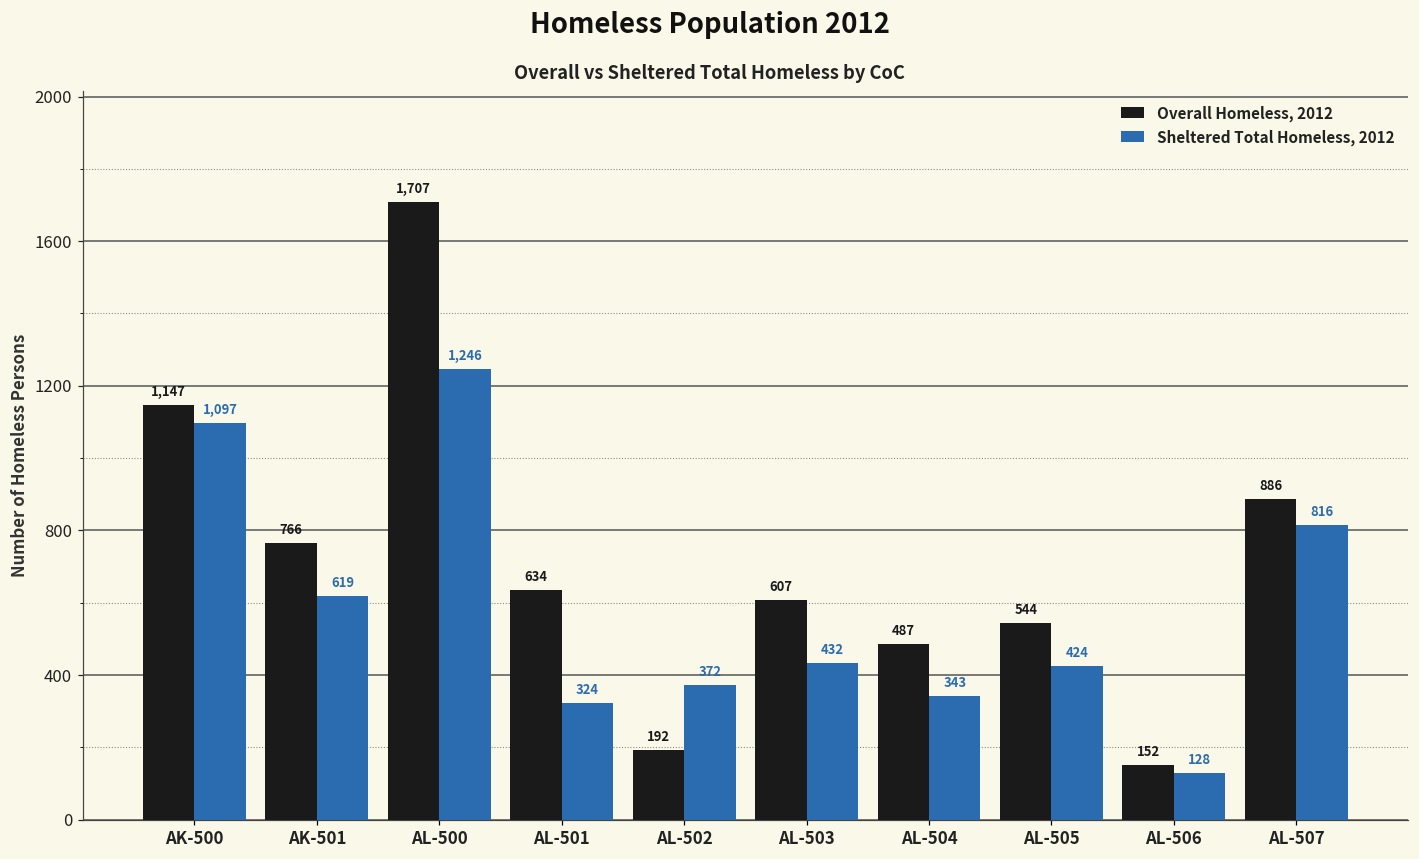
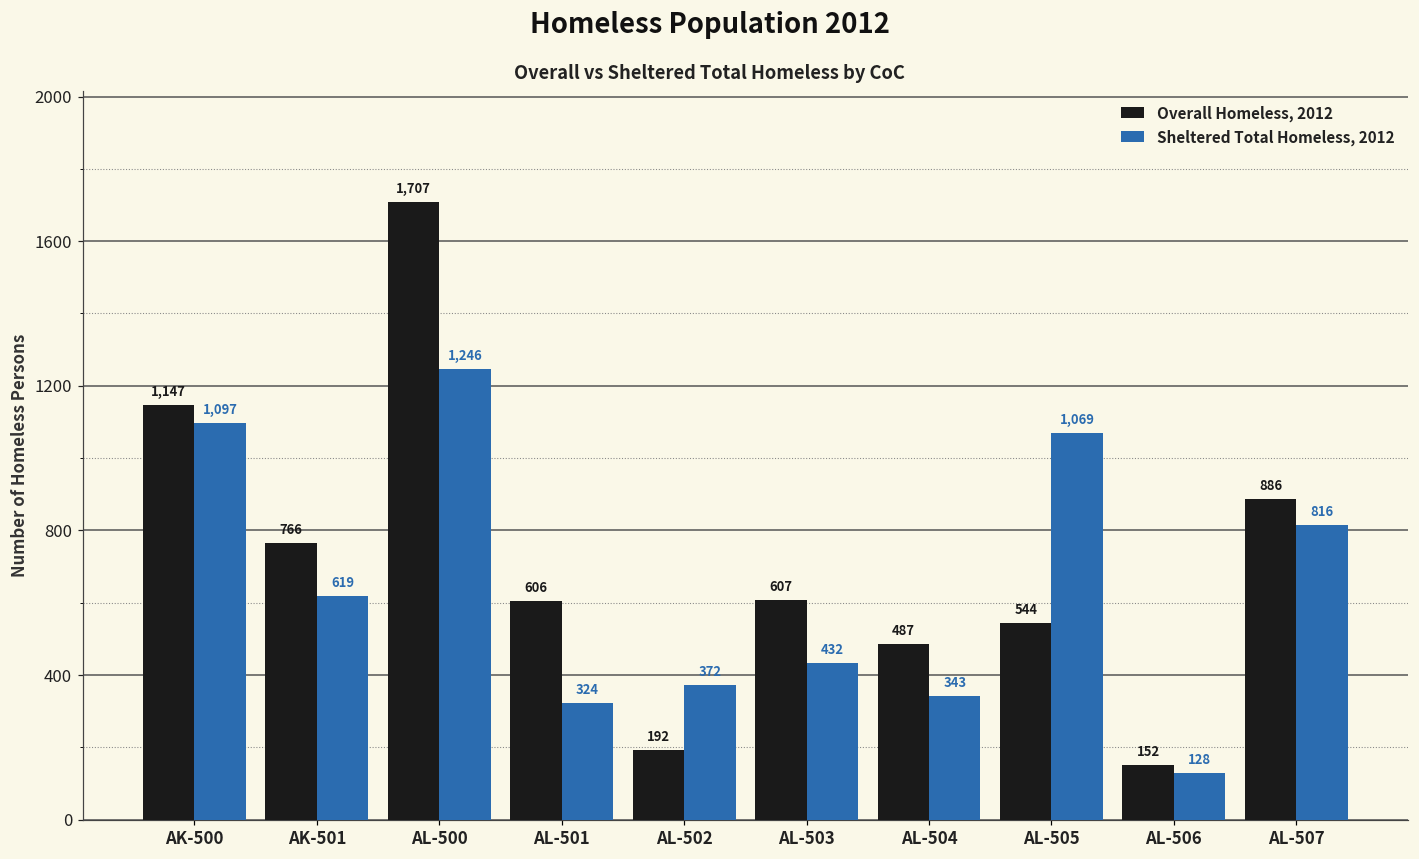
  {
    "Overall Homeless, 2012": {
      "AK-500": "1,147",
      "AK-501": "766",
      "AL-500": "1,707",
-     "AL-501": "634",
+     "AL-501": "606",
      "AL-502": "192",
      "AL-503": "607",
      "AL-504": "487",
      "AL-505": "544",
      "AL-506": "152",
      "AL-507": "886"
    },
    "Sheltered Total Homeless, 2012": {
      "AK-500": "1,097",
      "AK-501": "619",
      "AL-500": "1,246",
      "AL-501": "324",
      "AL-502": "372",
      "AL-503": "432",
      "AL-504": "343",
-     "AL-505": "424",
+     "AL-505": "1,069",
      "AL-506": "128",
      "AL-507": "816"
    }
  }
